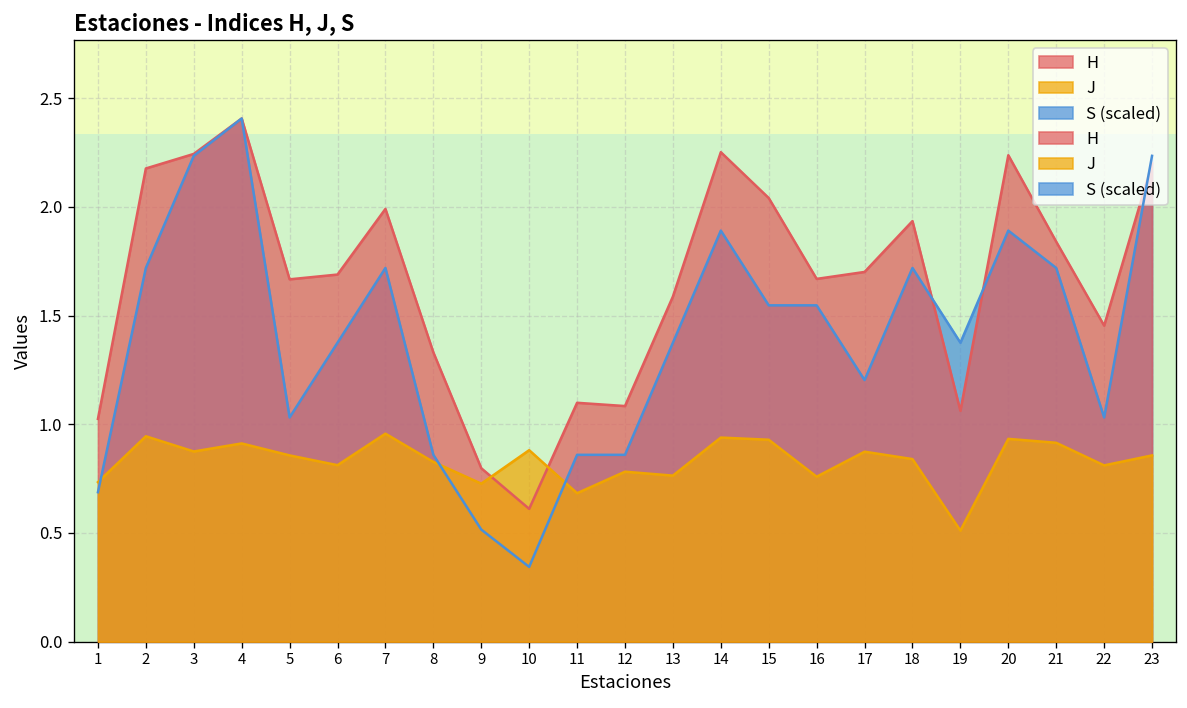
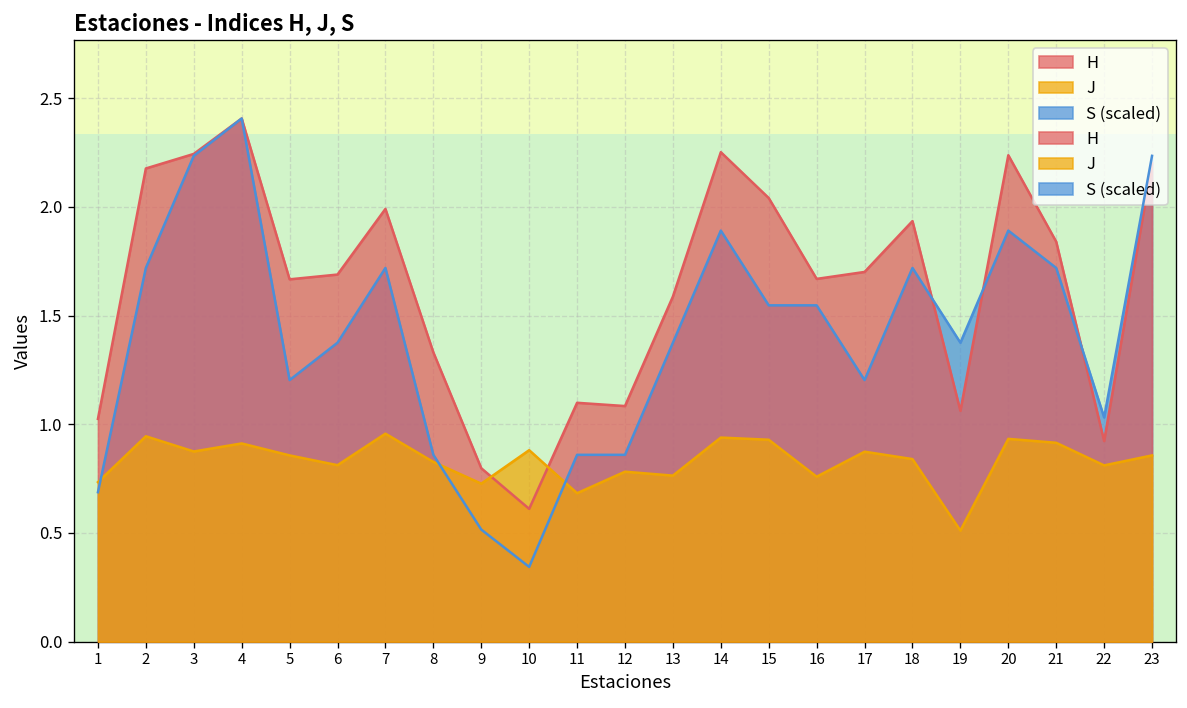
  {
    "H": {
      "1": 1.03,
      "2": 2.18,
      "5": 1.67,
      "6": 1.69,
      "7": 1.99,
      "8": 1.33,
      "9": 0.80,
      "10": 0.61,
      "11": 1.10,
      "12": 1.08,
      "13": 1.59,
      "14": 2.25,
      "15": 2.04,
      "16": 1.67,
      "17": 1.70,
      "18": 1.94,
      "19": 1.06,
      "20": 2.24,
      "21": 1.84,
-     "22": 1.45
+     "22": 0.92
    },
    "J": {
      "1": 0.73,
      "2": 0.95,
      "3": 0.88,
      "4": 0.91,
      "5": 0.86,
      "6": 0.81,
      "7": 0.96,
      "8": 0.83,
      "9": 0.73,
      "10": 0.88,
      "11": 0.68,
      "12": 0.78,
      "13": 0.76,
      "14": 0.94,
      "15": 0.93,
      "16": 0.76,
      "17": 0.87,
      "18": 0.84,
      "19": 0.51,
      "20": 0.93,
      "21": 0.92,
      "22": 0.81,
      "23": 0.86
    },
    "S (scaled)": {
      "1": 0.69,
      "2": 1.72,
-     "5": 1.03,
+     "5": 1.20,
      "6": 1.38,
      "7": 1.72,
      "8": 0.86,
      "9": 0.52,
      "10": 0.34,
      "11": 0.86,
      "12": 0.86,
      "13": 1.38,
      "14": 1.89,
      "15": 1.55,
      "16": 1.55,
      "17": 1.20,
      "18": 1.72,
      "19": 1.38,
      "20": 1.89,
      "21": 1.72,
      "22": 1.03
    }
  }
